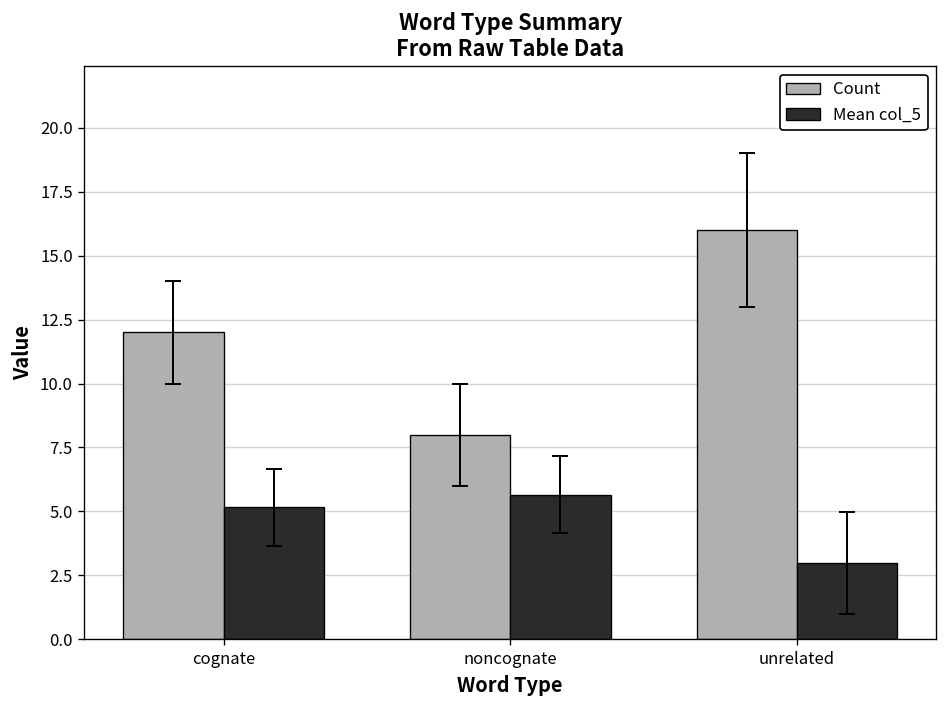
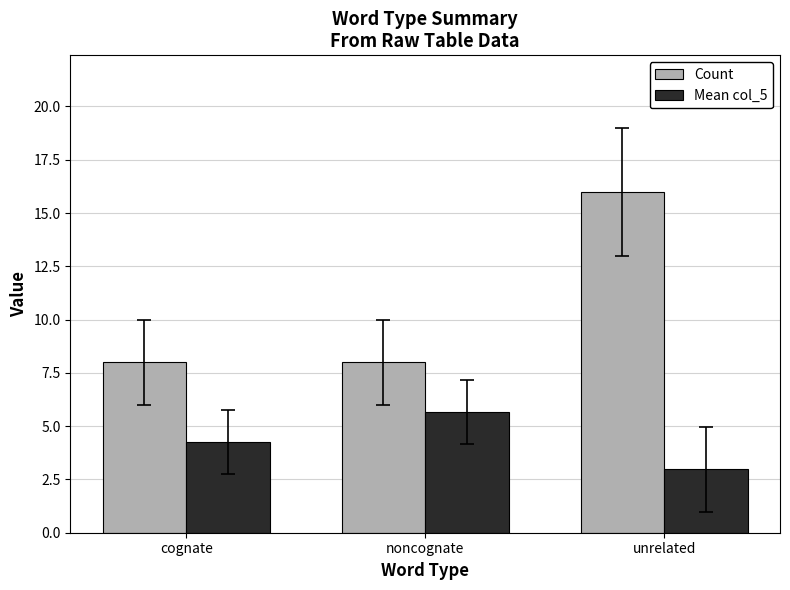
  {
    "Count": {
-     "cognate": 12,
+     "cognate": 8,
      "noncognate": 8,
      "unrelated": 16
    },
    "Mean col_5": {
-     "cognate": 5.2,
+     "cognate": 4.3,
      "noncognate": 5.7,
      "unrelated": 3.0
    }
  }
